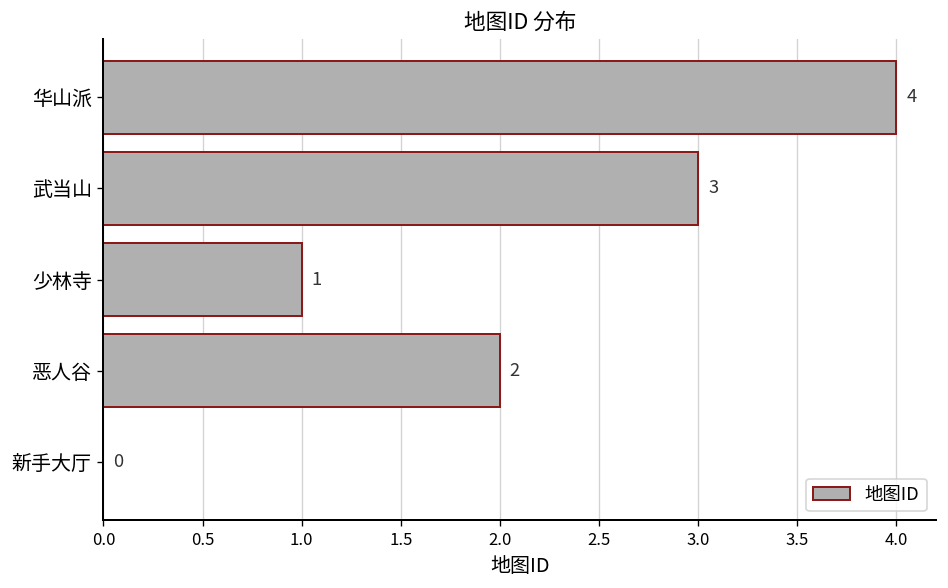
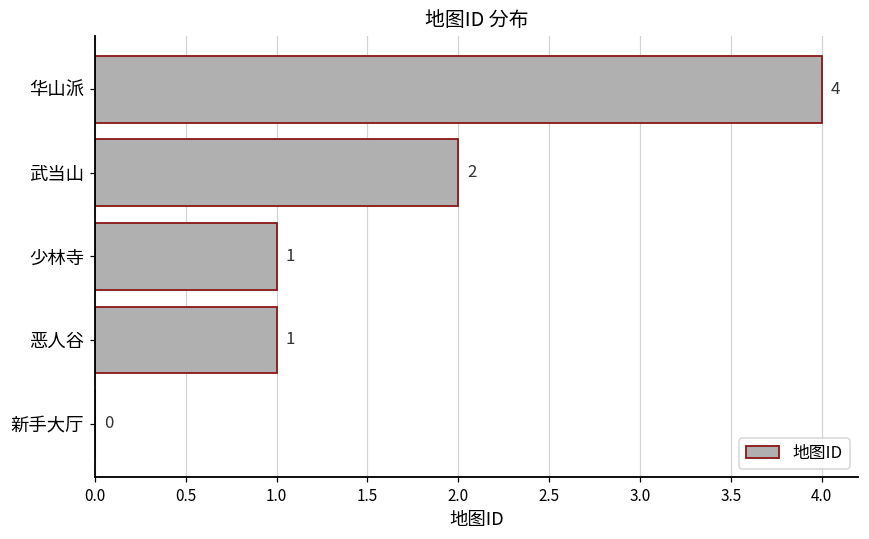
  {
    "华山派": 4,
-   "武当山": 3,
+   "武当山": 2,
    "少林寺": 1,
-   "恶人谷": 2,
+   "恶人谷": 1,
    "新手大厅": 0
  }
